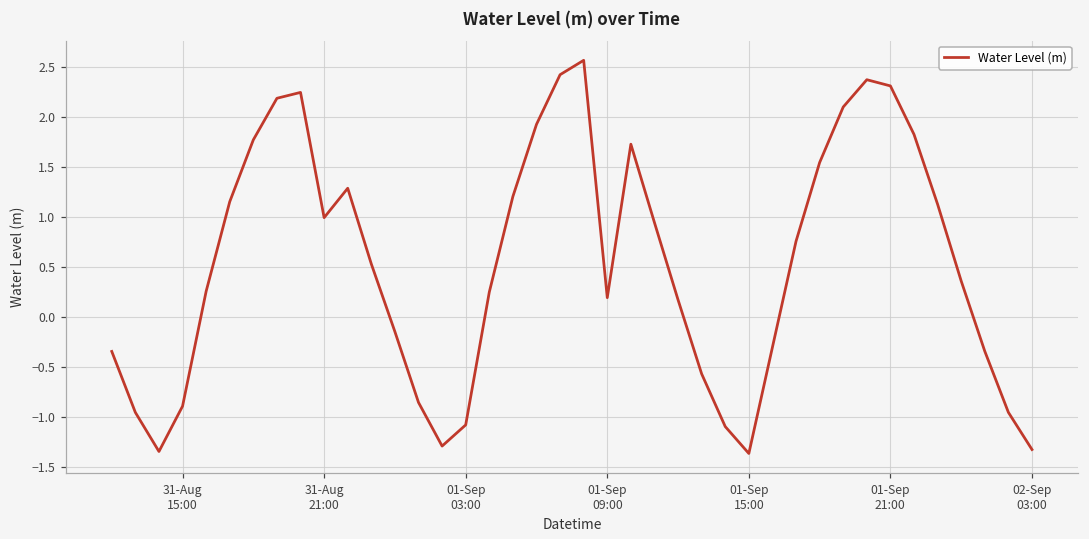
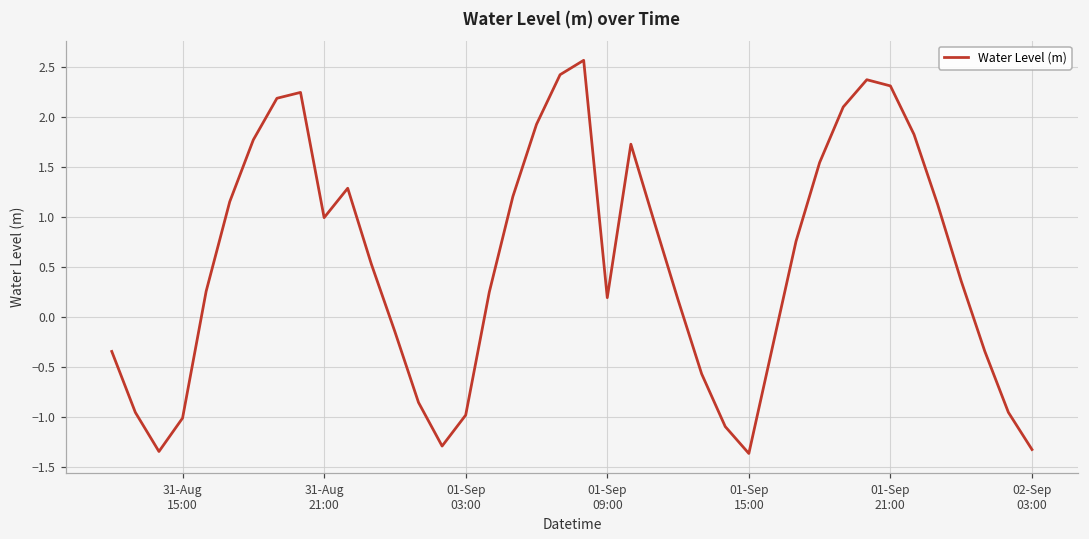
  {
-   "31-Aug 15:00": -0.9,
+   "31-Aug 15:00": -1.0,
    "31-Aug 21:00": 1.0,
-   "01-Sep 03:00": -1.1,
+   "01-Sep 03:00": -1.0,
    "01-Sep 09:00": 0.2,
    "01-Sep 15:00": -1.4,
    "01-Sep 21:00": 2.3,
    "02-Sep 03:00": -1.3
  }
